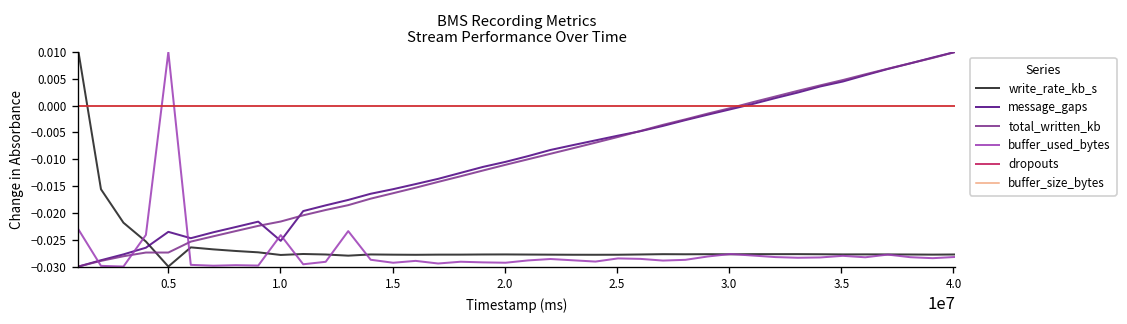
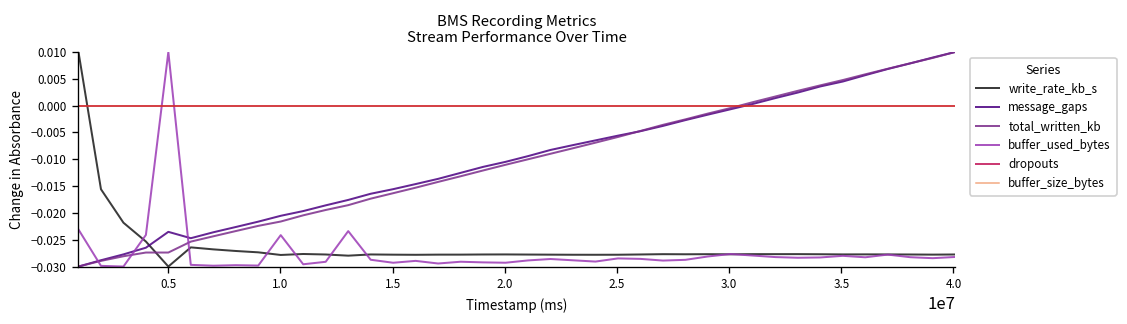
  {
    "write_rate_kb_s": {
      "0.5": -0.030,
      "1.0": -0.028
    },
    "message_gaps": {
      "0.5": -0.024,
-     "1.0": -0.025
+     "1.0": -0.021
    },
    "buffer_size_bytes": {
      "0.5": 0.000,
      "1.0": 0.000
    }
  }
